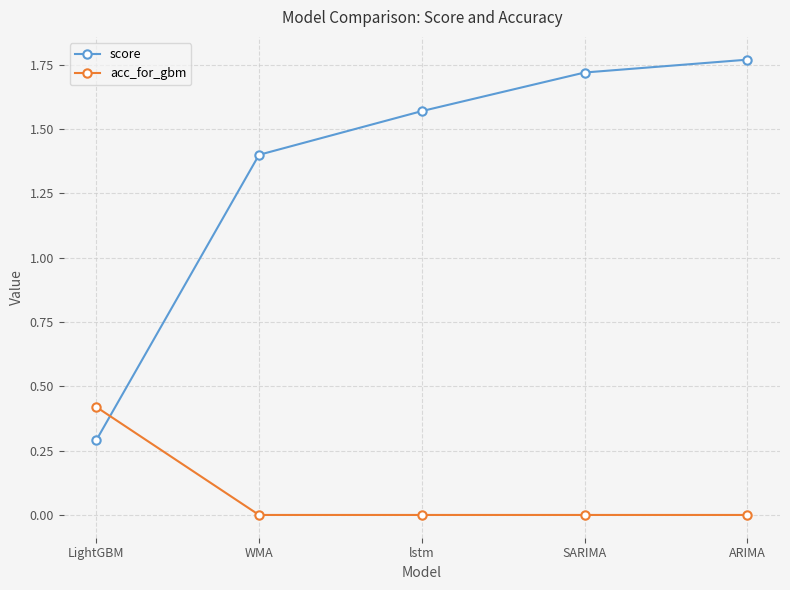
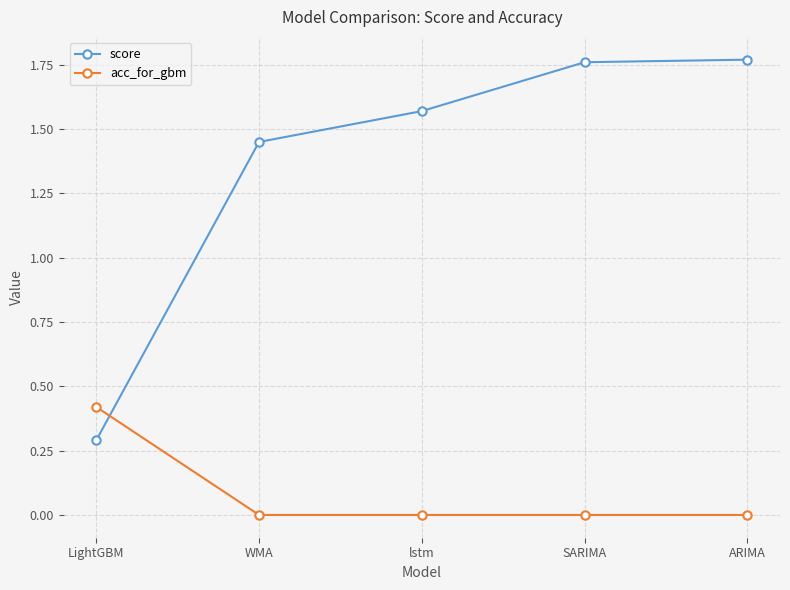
  {
    "score": {
      "LightGBM": 0.29,
-     "WMA": 1.40,
+     "WMA": 1.45,
      "lstm": 1.57,
-     "SARIMA": 1.72,
+     "SARIMA": 1.76,
      "ARIMA": 1.77
    },
    "acc_for_gbm": {
      "LightGBM": 0.42,
      "WMA": 0.00,
      "lstm": 0.00,
      "SARIMA": 0.00,
      "ARIMA": 0.00
    }
  }
